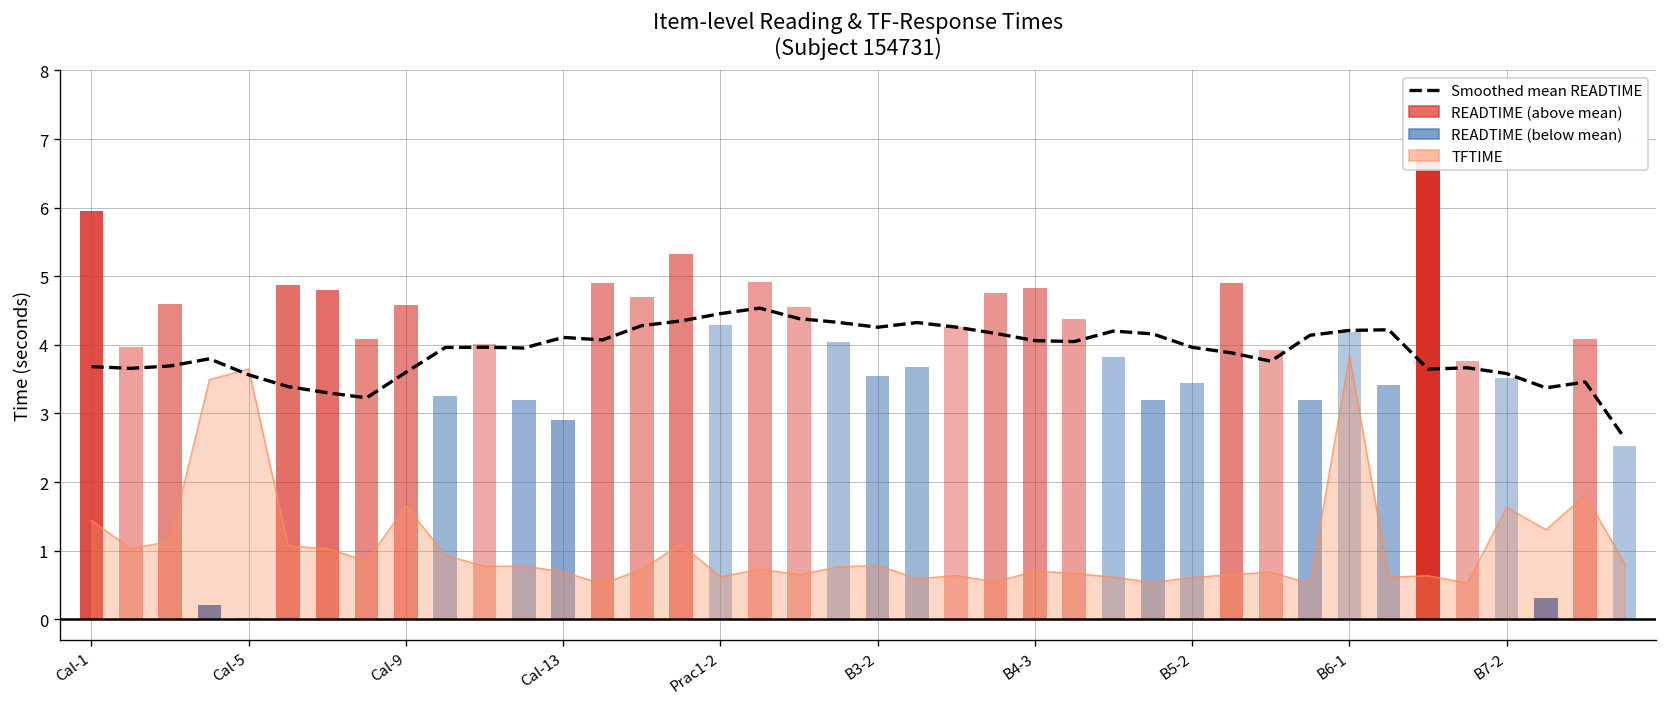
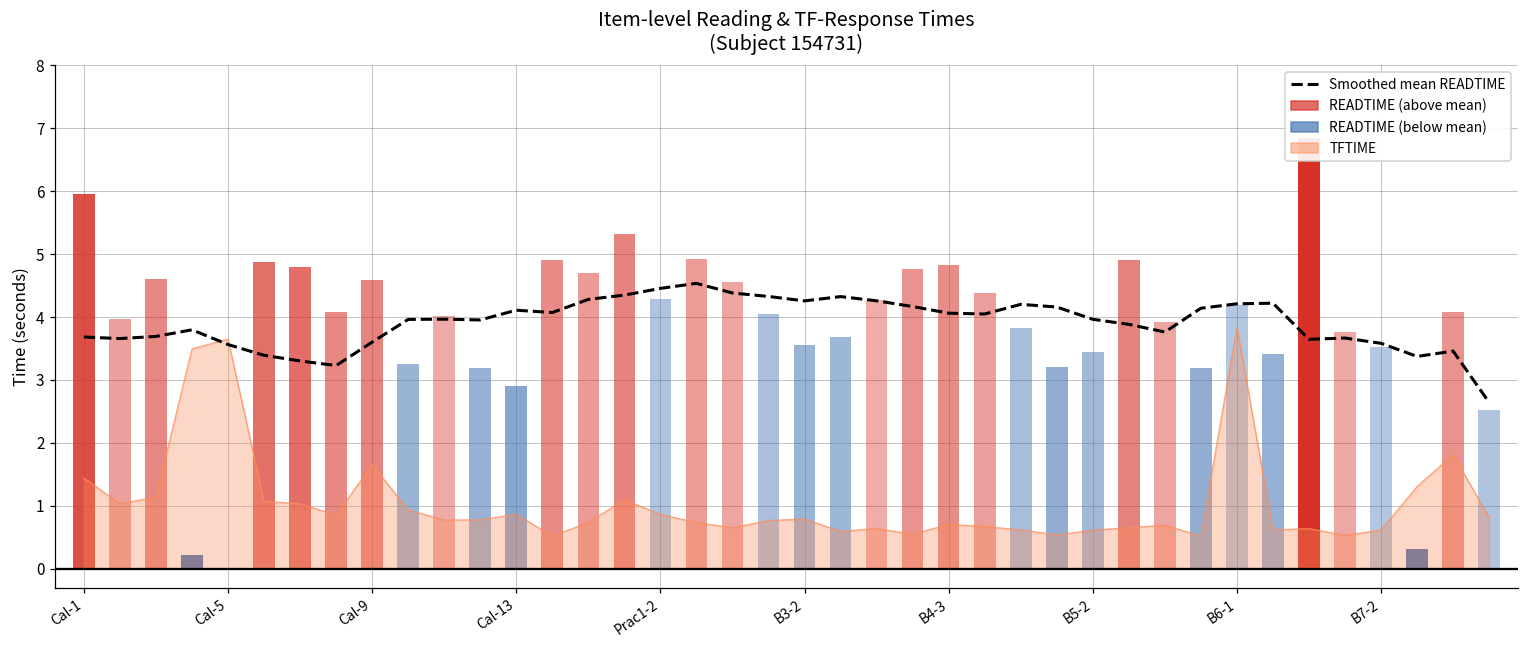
  {
    "TFTIME": {
      "Cal-1": 1.4,
      "Cal-5": 3.6,
      "Cal-9": 1.7,
-     "Cal-13": 0.7,
-     "Prac1-2": 0.6,
+     "Cal-13": 0.9,
+     "Prac1-2": 0.9,
      "B3-2": 0.8,
      "B4-3": 0.7,
      "B5-2": 0.6,
      "B6-1": 3.8,
-     "B7-2": 1.6
+     "B7-2": 0.6
    },
    "Smoothed mean READTIME": {
      "Cal-1": 3.7,
      "Cal-5": 3.6,
      "Cal-9": 3.6,
      "Cal-13": 4.1,
      "Prac1-2": 4.5,
      "B3-2": 4.3,
      "B4-3": 4.1,
      "B5-2": 4.0,
      "B6-1": 4.2,
      "B7-2": 3.6
    }
  }
